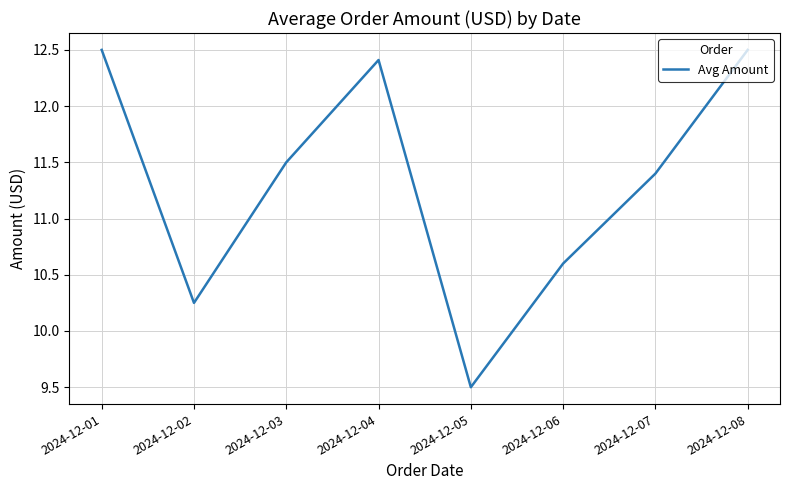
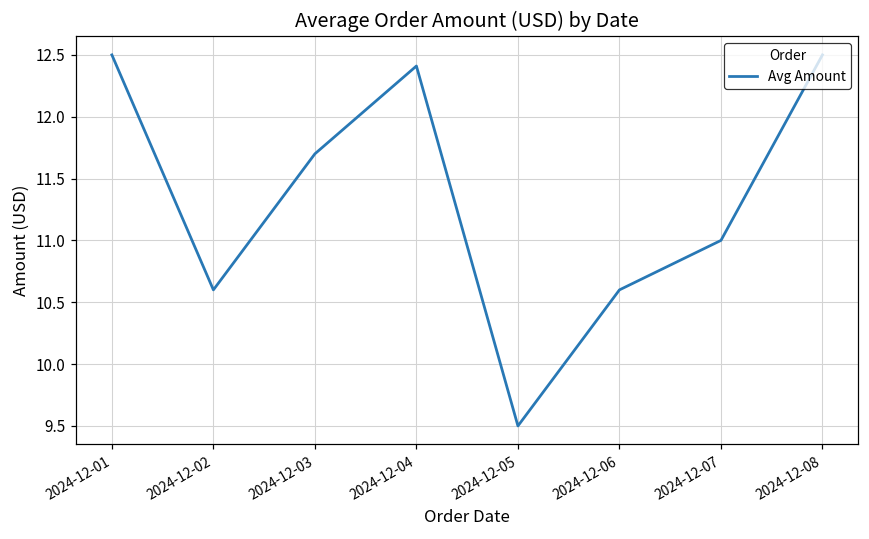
  {
    "2024-12-01": 12.50,
-   "2024-12-02": 10.25,
-   "2024-12-03": 11.5,
+   "2024-12-02": 10.60,
+   "2024-12-03": 11.7,
    "2024-12-04": 12.41,
    "2024-12-05": 9.50,
    "2024-12-06": 10.60,
-   "2024-12-07": 11.4
+   "2024-12-07": 11.0
  }
